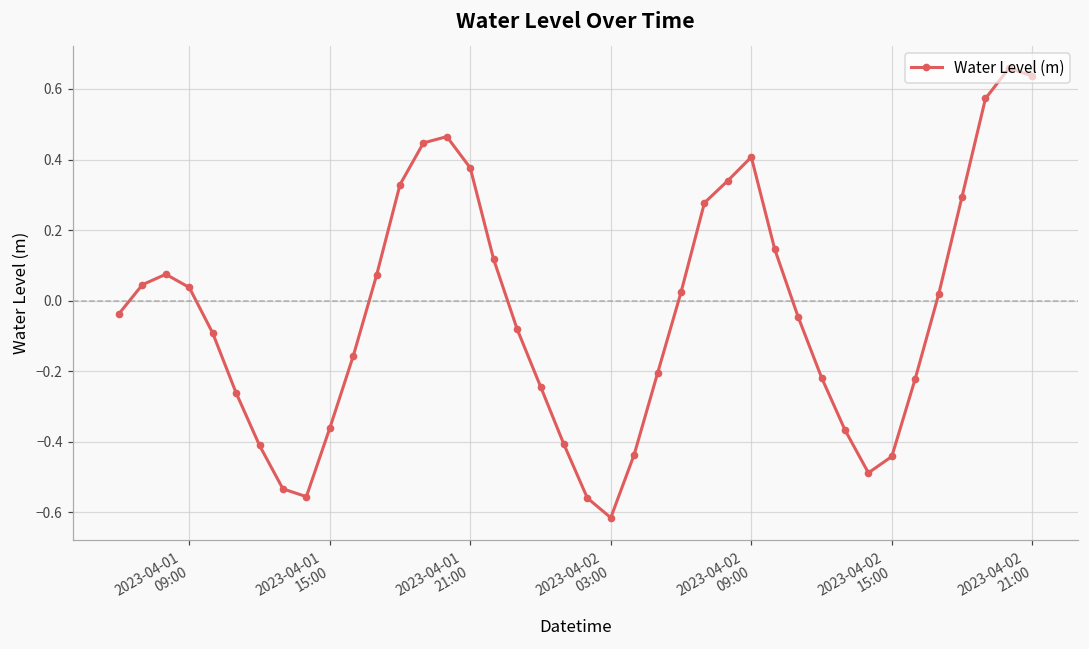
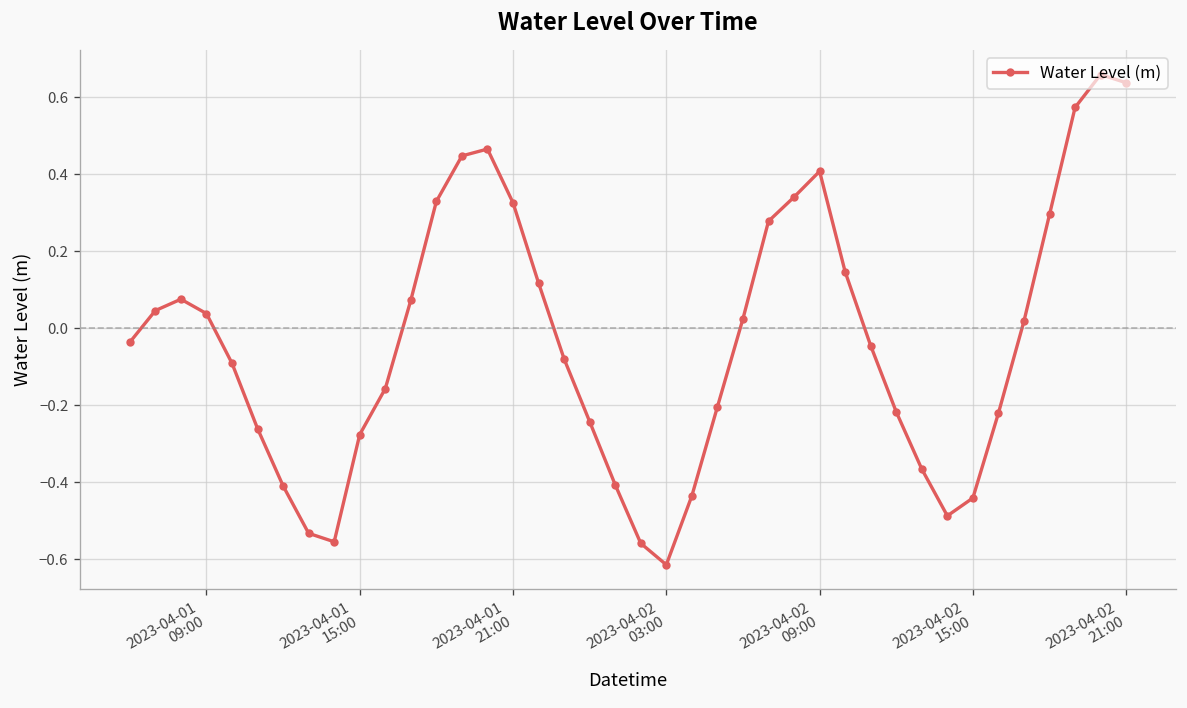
  {
    "2023-04-01 09:00": 0.04,
-   "2023-04-01 15:00": -0.36,
-   "2023-04-01 21:00": 0.38,
+   "2023-04-01 15:00": -0.28,
+   "2023-04-01 21:00": 0.33,
    "2023-04-02 03:00": -0.61,
    "2023-04-02 09:00": 0.41,
    "2023-04-02 15:00": -0.44
  }
